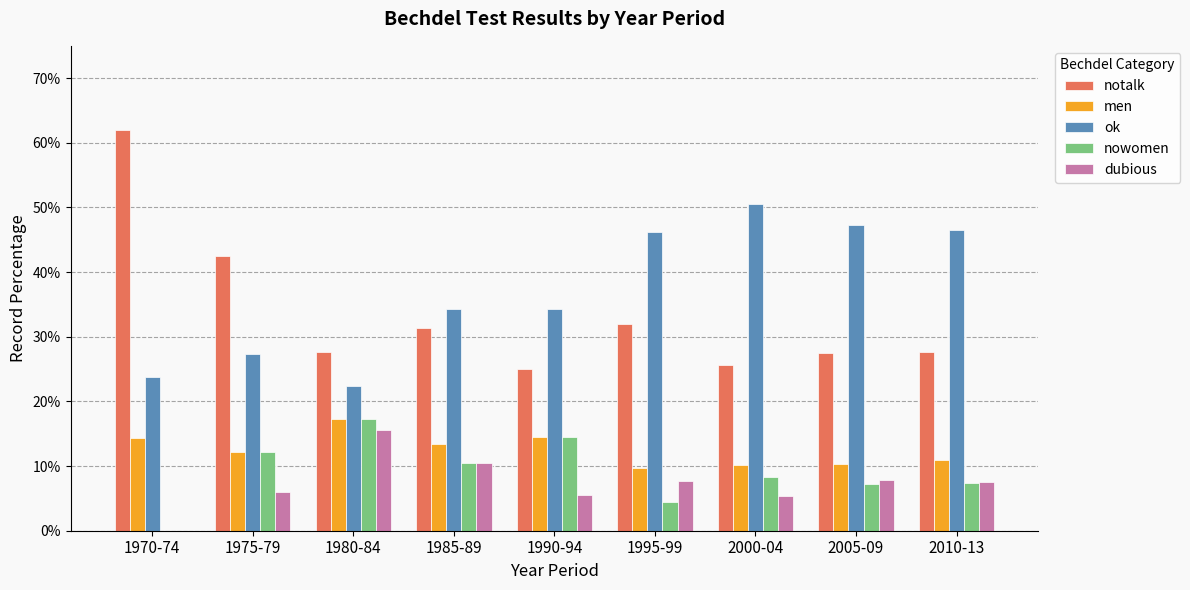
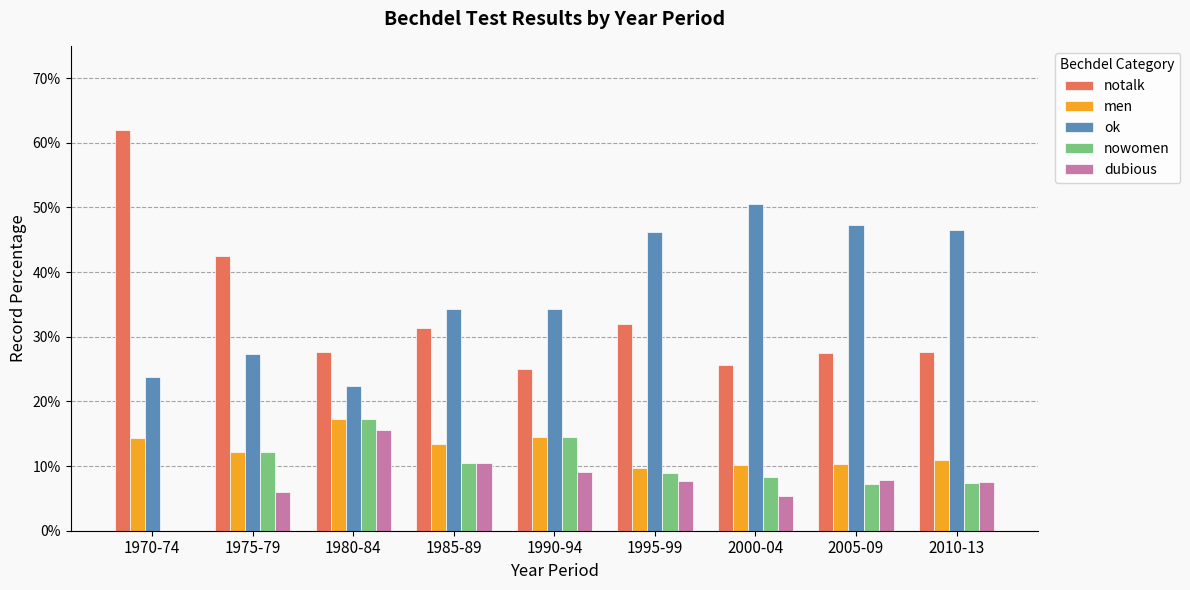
  {
    "notalk": {
      "1970-74": "62%",
      "1975-79": "42%",
      "1980-84": "28%",
      "1985-89": "31%",
      "1990-94": "25%",
      "1995-99": "32%",
      "2000-04": "26%",
      "2005-09": "27%",
      "2010-13": "28%"
    },
    "men": {
      "1970-74": "14%",
      "1975-79": "12%",
      "1980-84": "17%",
      "1985-89": "13%",
      "1990-94": "14%",
      "1995-99": "10%",
      "2000-04": "10%",
      "2005-09": "10%",
      "2010-13": "11%"
    },
    "ok": {
      "1970-74": "24%",
      "1975-79": "27%",
      "1980-84": "22%",
      "1985-89": "34%",
      "1990-94": "34%",
      "1995-99": "46%",
      "2000-04": "51%",
      "2005-09": "47%",
      "2010-13": "47%"
    },
    "nowomen": {
      "1970-74": "0%",
      "1975-79": "12%",
      "1980-84": "17%",
      "1985-89": "10%",
      "1990-94": "14%",
-     "1995-99": "4%",
+     "1995-99": "9%",
      "2000-04": "8%",
      "2005-09": "7%",
      "2010-13": "7%"
    },
    "dubious": {
      "1970-74": "0%",
      "1975-79": "6%",
      "1980-84": "16%",
      "1985-89": "10%",
-     "1990-94": "6%",
+     "1990-94": "9%",
      "1995-99": "8%",
      "2000-04": "5%",
      "2005-09": "8%",
      "2010-13": "8%"
    }
  }
